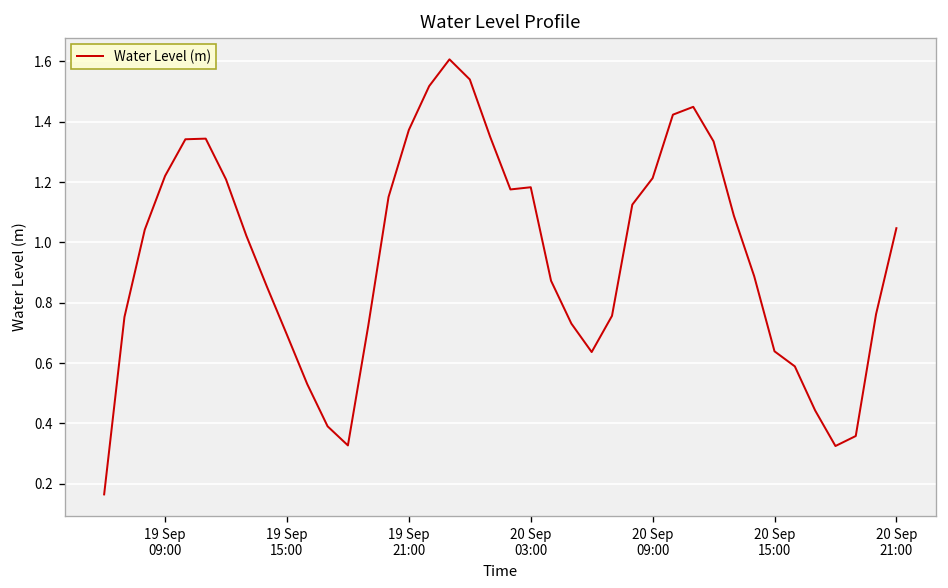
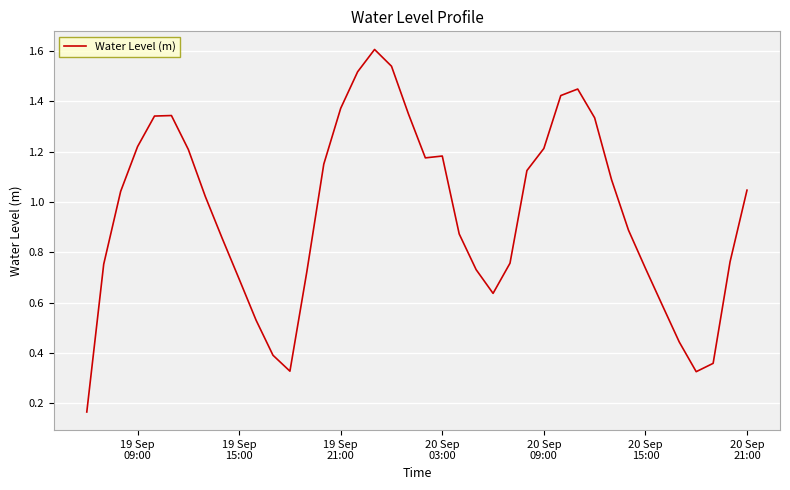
  {
    "19 Sep 09:00": 1.22,
    "19 Sep 15:00": 0.69,
    "19 Sep 21:00": 1.37,
    "20 Sep 03:00": 1.18,
    "20 Sep 09:00": 1.21,
-   "20 Sep 15:00": 0.64,
+   "20 Sep 15:00": 0.74,
    "20 Sep 21:00": 1.05
  }
